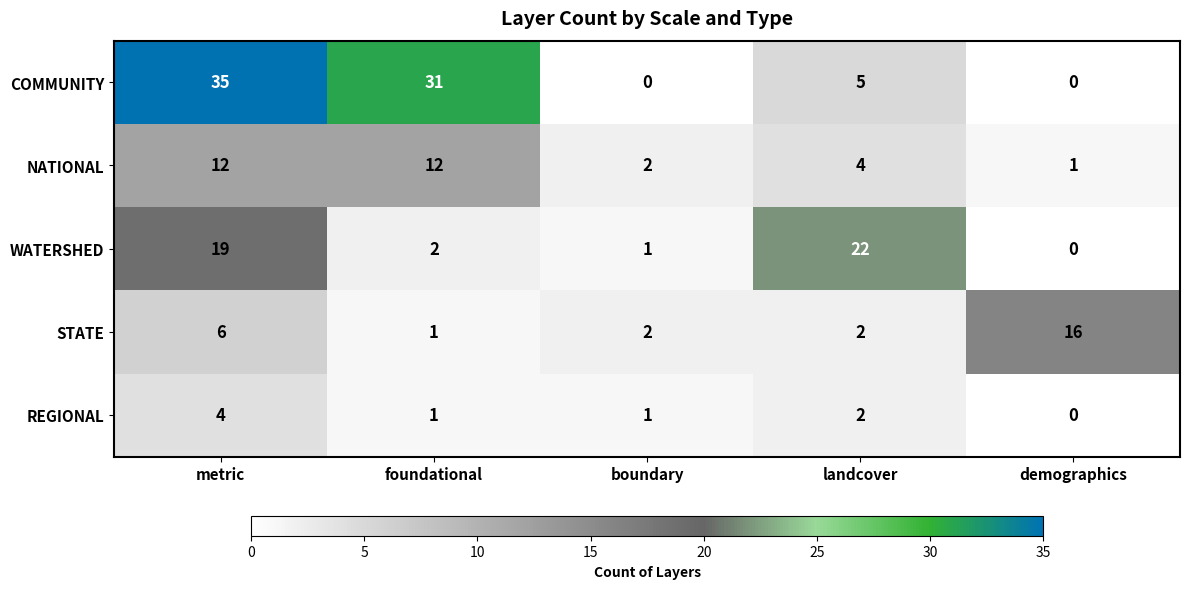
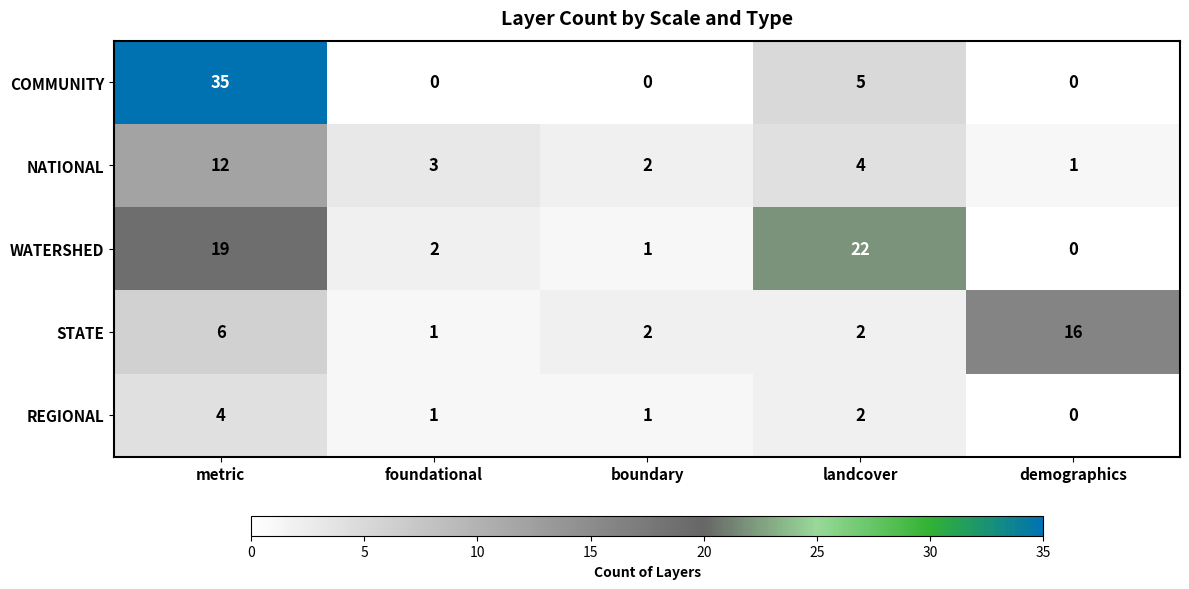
  {
    "COMMUNITY": {
      "metric": 35,
-     "foundational": 31,
+     "foundational": 0,
      "boundary": 0,
      "landcover": 5,
      "demographics": 0
    },
    "NATIONAL": {
      "metric": 12,
-     "foundational": 12,
+     "foundational": 3,
      "boundary": 2,
      "landcover": 4,
      "demographics": 1
    },
    "WATERSHED": {
      "metric": 19,
      "foundational": 2,
      "boundary": 1,
      "landcover": 22,
      "demographics": 0
    },
    "STATE": {
      "metric": 6,
      "foundational": 1,
      "boundary": 2,
      "landcover": 2,
      "demographics": 16
    },
    "REGIONAL": {
      "metric": 4,
      "foundational": 1,
      "boundary": 1,
      "landcover": 2,
      "demographics": 0
    }
  }
